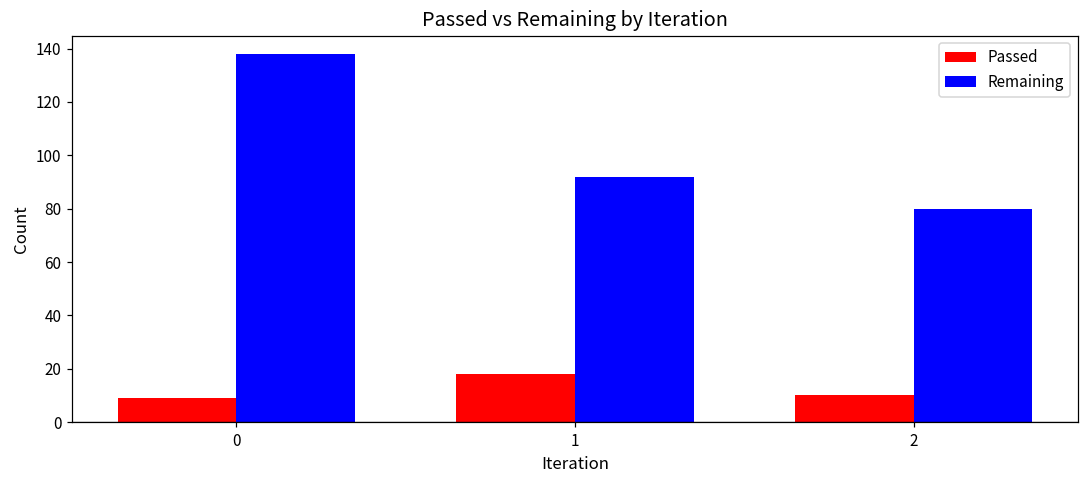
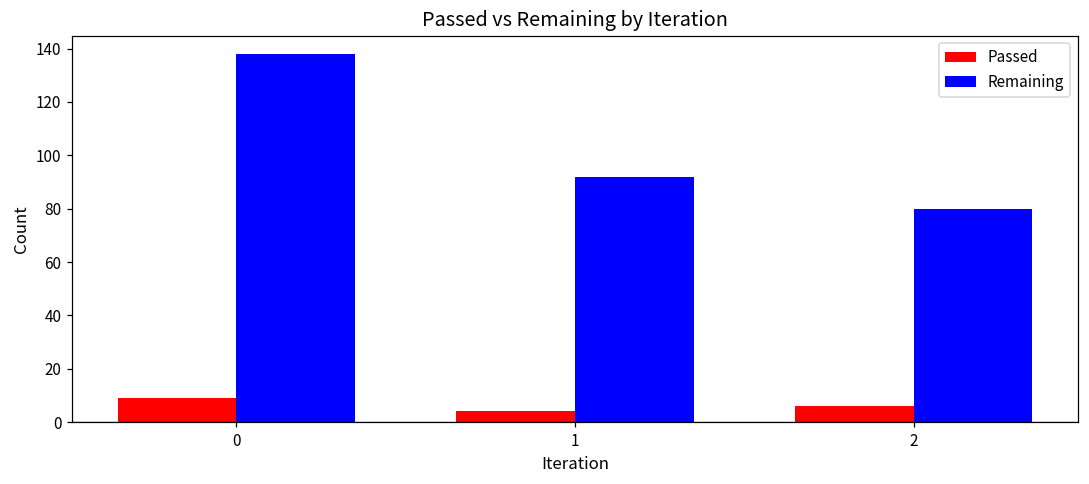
  {
    "Passed": {
      "0": 9,
-     "1": 18,
-     "2": 10
+     "1": 4,
+     "2": 6
    },
    "Remaining": {
      "0": 138,
      "1": 92,
      "2": 80
    }
  }
